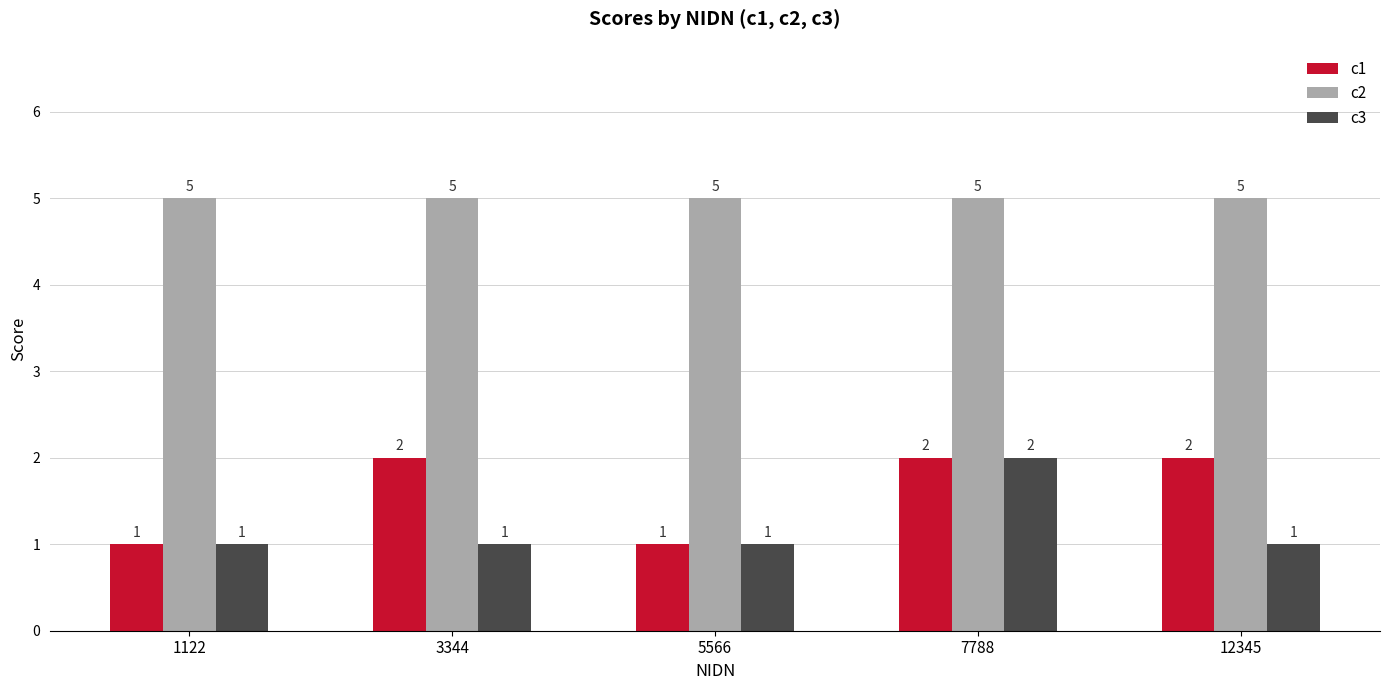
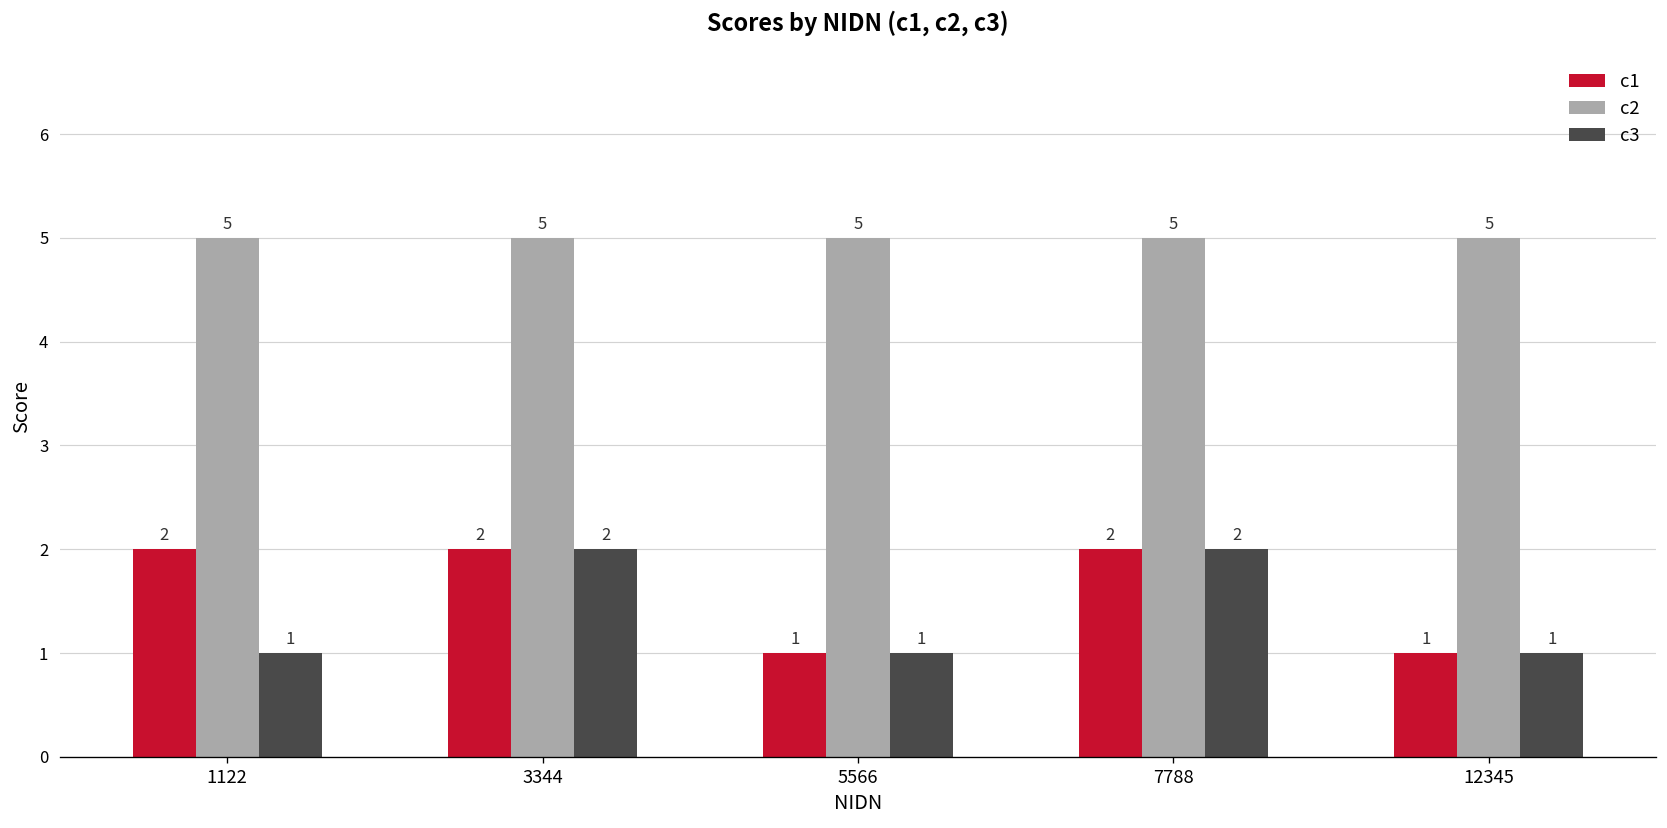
  {
    "c1": {
-     "1122": 1,
+     "1122": 2,
      "3344": 2,
      "5566": 1,
      "7788": 2,
-     "12345": 2
+     "12345": 1
    },
    "c2": {
      "1122": 5,
      "3344": 5,
      "5566": 5,
      "7788": 5,
      "12345": 5
    },
    "c3": {
      "1122": 1,
-     "3344": 1,
+     "3344": 2,
      "5566": 1,
      "7788": 2,
      "12345": 1
    }
  }
